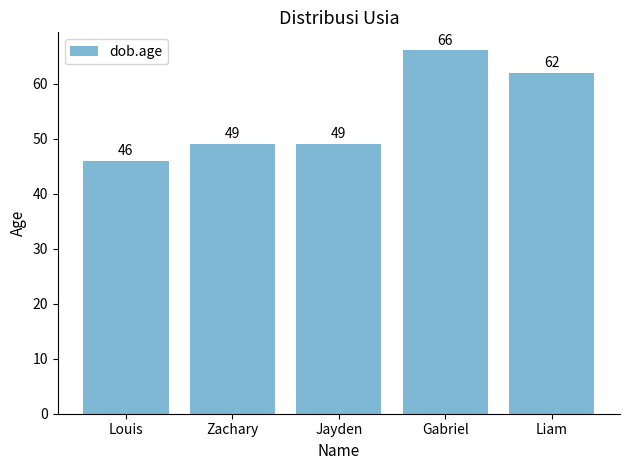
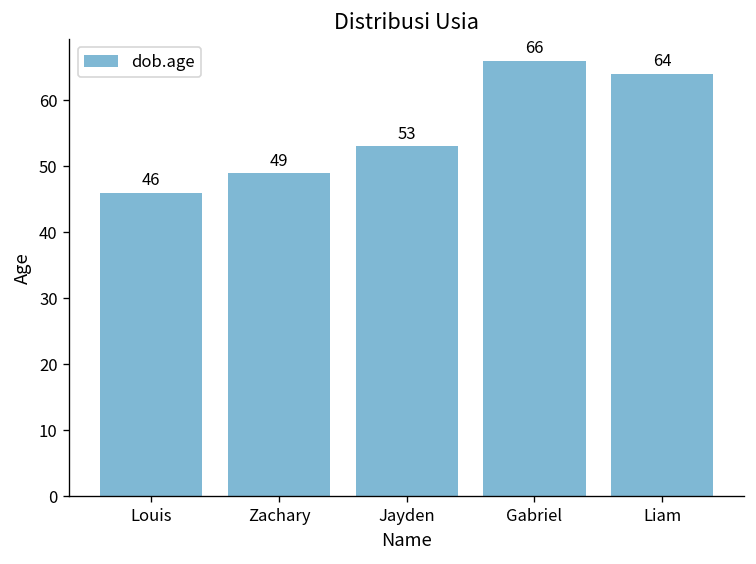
  {
    "Louis": 46,
    "Zachary": 49,
-   "Jayden": 49,
+   "Jayden": 53,
    "Gabriel": 66,
-   "Liam": 62
+   "Liam": 64
  }
